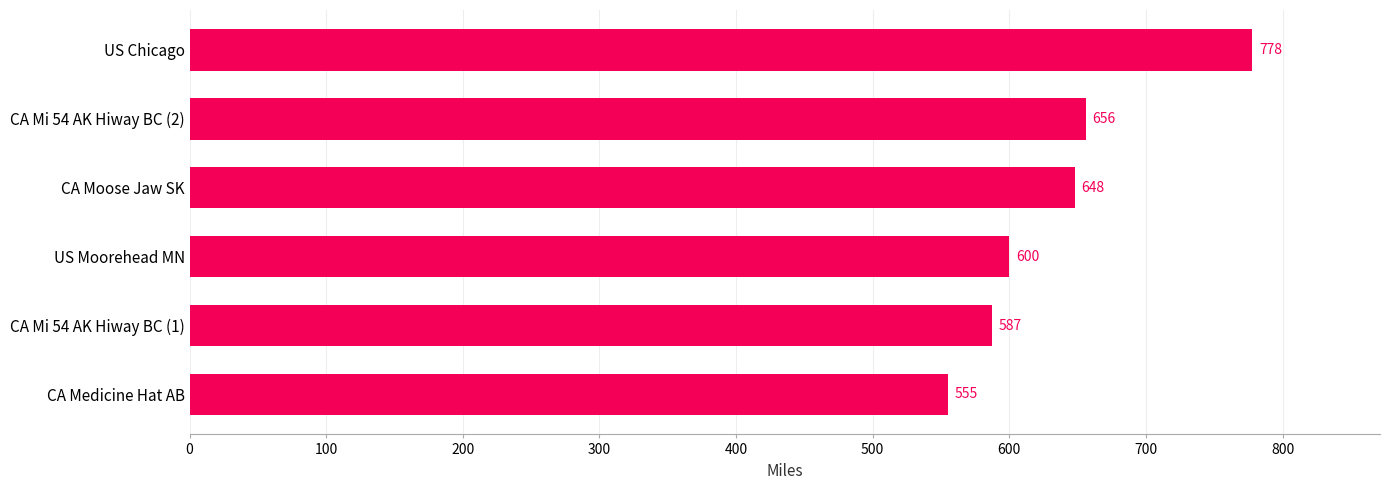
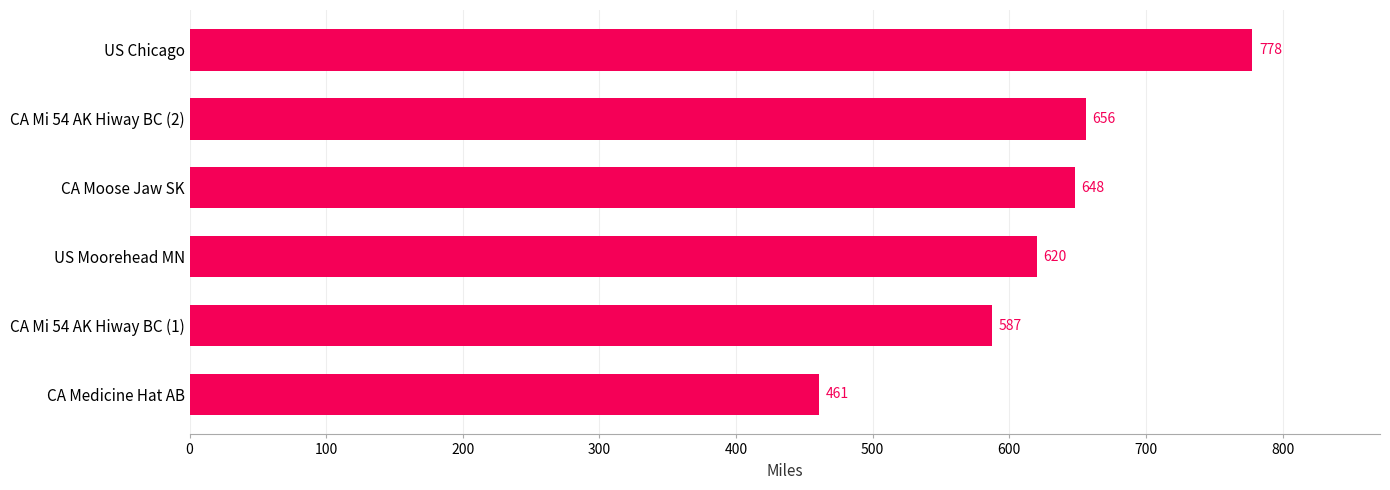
  {
    "US Chicago": 778,
    "CA Mi 54 AK Hiway BC (2)": 656,
    "CA Moose Jaw SK": 648,
-   "US Moorehead MN": 600,
+   "US Moorehead MN": 620,
    "CA Mi 54 AK Hiway BC (1)": 587,
-   "CA Medicine Hat AB": 555
+   "CA Medicine Hat AB": 461
  }
